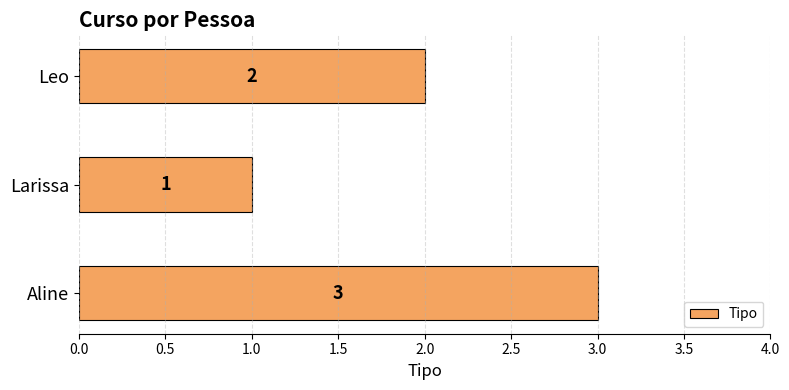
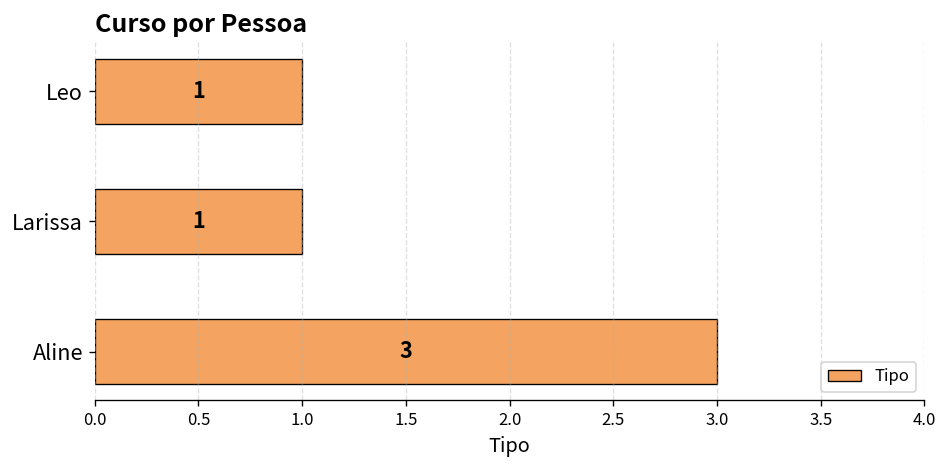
  {
-   "Leo": 2,
+   "Leo": 1,
    "Larissa": 1,
    "Aline": 3
  }
